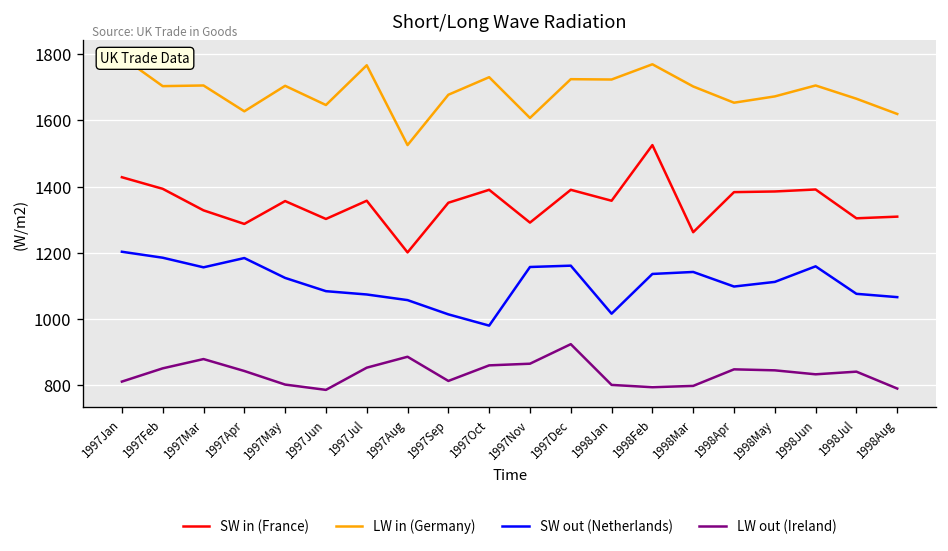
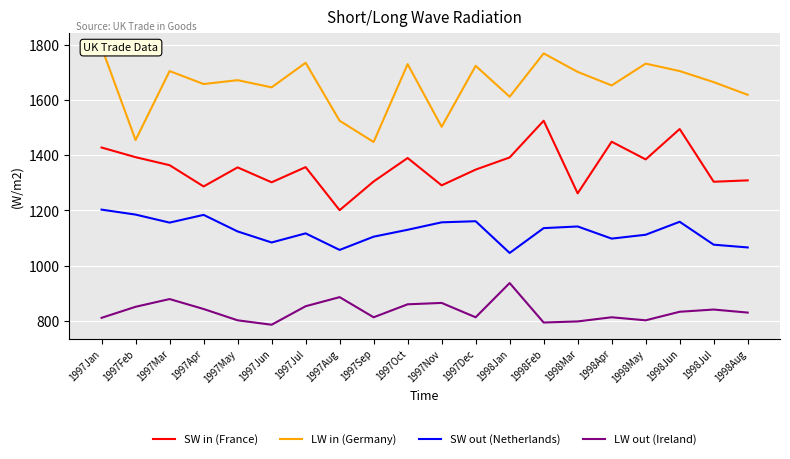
  {
    "SW in (France)": {
      "1997Jan": 1430,
      "1997Feb": 1390,
-     "1997Mar": 1330,
+     "1997Mar": 1360,
      "1997Apr": 1290,
      "1997May": 1360,
      "1997Jun": 1300,
      "1997Jul": 1360,
      "1997Aug": 1200,
-     "1997Sep": 1350,
+     "1997Sep": 1310,
      "1997Oct": 1390,
      "1997Nov": 1290,
-     "1997Dec": 1390,
-     "1998Jan": 1360,
+     "1997Dec": 1350,
+     "1998Jan": 1390,
      "1998Feb": 1530,
      "1998Mar": 1260,
-     "1998Apr": 1380,
+     "1998Apr": 1450,
      "1998May": 1390,
-     "1998Jun": 1390,
+     "1998Jun": 1500,
      "1998Jul": 1300,
      "1998Aug": 1310
    },
    "LW in (Germany)": {
-     "1997Feb": 1700,
+     "1997Feb": 1460,
      "1997Mar": 1710,
-     "1997Apr": 1630,
-     "1997May": 1700,
+     "1997Apr": 1660,
+     "1997May": 1670,
      "1997Jun": 1650,
-     "1997Jul": 1770,
+     "1997Jul": 1740,
      "1997Aug": 1530,
-     "1997Sep": 1680,
+     "1997Sep": 1450,
      "1997Oct": 1730,
-     "1997Nov": 1610,
+     "1997Nov": 1500,
      "1997Dec": 1720,
-     "1998Jan": 1720,
+     "1998Jan": 1610,
      "1998Feb": 1770,
      "1998Mar": 1700,
      "1998Apr": 1650,
-     "1998May": 1670,
+     "1998May": 1730,
      "1998Jun": 1710,
      "1998Jul": 1670,
      "1998Aug": 1620
    },
    "SW out (Netherlands)": {
      "1997Jan": 1200,
      "1997Feb": 1190,
      "1997Mar": 1160,
      "1997Apr": 1180,
      "1997May": 1120,
      "1997Jun": 1080,
-     "1997Jul": 1070,
+     "1997Jul": 1120,
      "1997Aug": 1060,
-     "1997Sep": 1010,
-     "1997Oct": 980,
+     "1997Sep": 1110,
+     "1997Oct": 1130,
      "1997Nov": 1160,
      "1997Dec": 1160,
-     "1998Jan": 1020,
+     "1998Jan": 1050,
      "1998Feb": 1140,
      "1998Mar": 1140,
      "1998Apr": 1100,
      "1998May": 1110,
      "1998Jun": 1160,
      "1998Jul": 1080,
      "1998Aug": 1070
    },
    "LW out (Ireland)": {
      "1997Jan": 810,
      "1997Feb": 850,
      "1997Mar": 880,
      "1997Apr": 840,
      "1997May": 800,
      "1997Jun": 790,
      "1997Jul": 850,
      "1997Aug": 890,
      "1997Sep": 810,
      "1997Oct": 860,
      "1997Nov": 870,
-     "1997Dec": 920,
-     "1998Jan": 800,
+     "1997Dec": 810,
+     "1998Jan": 940,
      "1998Feb": 790,
      "1998Mar": 800,
-     "1998Apr": 850,
-     "1998May": 850,
+     "1998Apr": 810,
+     "1998May": 800,
      "1998Jun": 830,
      "1998Jul": 840,
-     "1998Aug": 790
+     "1998Aug": 830
    }
  }
